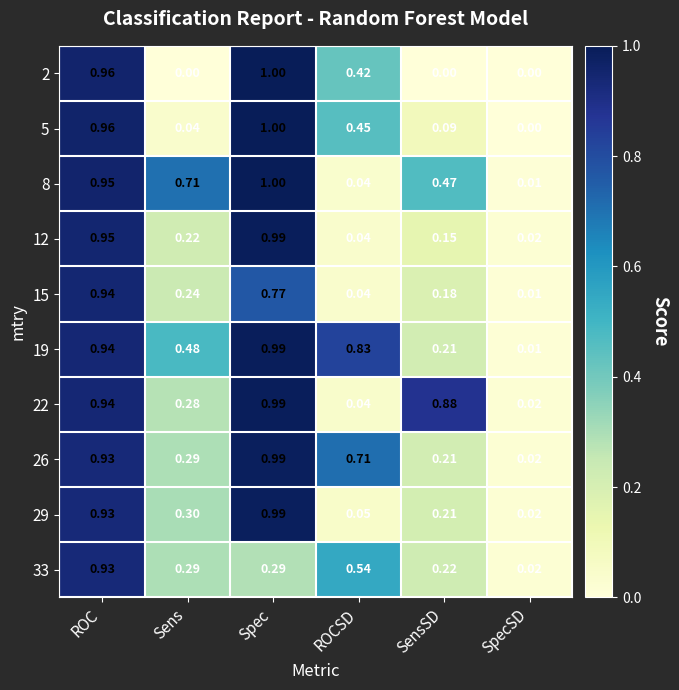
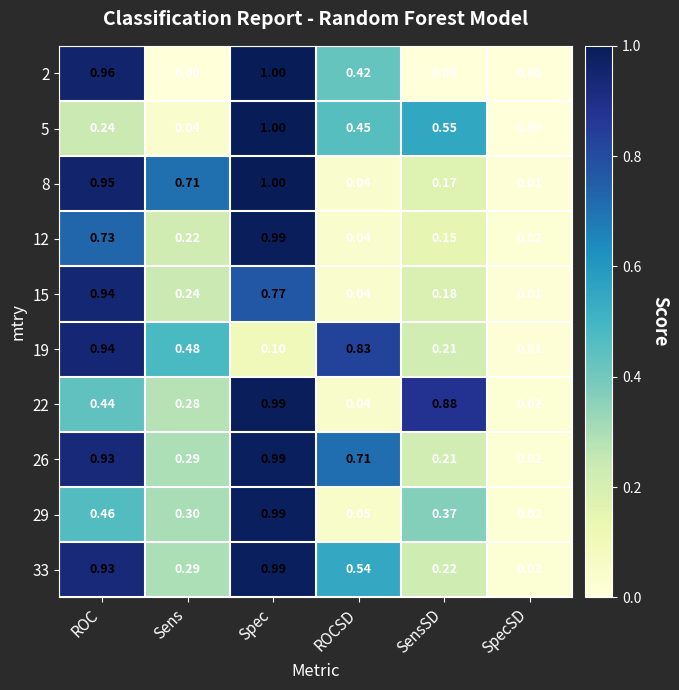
  {
    "2": {
      "ROC": 0.96,
      "Spec": 1.00,
      "ROCSD": 0.42
    },
    "5": {
-     "ROC": 0.96,
+     "ROC": 0.24,
      "Sens": 0.04,
      "Spec": 1.00,
      "ROCSD": 0.45,
-     "SensSD": 0.09
+     "SensSD": 0.55
    },
    "8": {
      "ROC": 0.95,
      "Sens": 0.71,
      "Spec": 1.00,
      "ROCSD": 0.04,
-     "SensSD": 0.47
+     "SensSD": 0.17
    },
    "12": {
-     "ROC": 0.95,
+     "ROC": 0.73,
      "Sens": 0.22,
      "Spec": 0.99,
      "ROCSD": 0.04,
      "SensSD": 0.15
    },
    "15": {
      "ROC": 0.94,
      "Sens": 0.24,
      "Spec": 0.77,
      "ROCSD": 0.04,
      "SensSD": 0.18
    },
    "19": {
      "ROC": 0.94,
      "Sens": 0.48,
-     "Spec": 0.99,
+     "Spec": 0.10,
      "ROCSD": 0.83,
      "SensSD": 0.21
    },
    "22": {
-     "ROC": 0.94,
+     "ROC": 0.44,
      "Sens": 0.28,
      "Spec": 0.99,
      "ROCSD": 0.04,
      "SensSD": 0.88
    },
    "26": {
      "ROC": 0.93,
      "Sens": 0.29,
      "Spec": 0.99,
      "ROCSD": 0.71,
      "SensSD": 0.21
    },
    "29": {
-     "ROC": 0.93,
+     "ROC": 0.46,
      "Sens": 0.30,
      "Spec": 0.99,
      "ROCSD": 0.05,
-     "SensSD": 0.21
+     "SensSD": 0.37
    },
    "33": {
      "ROC": 0.93,
      "Sens": 0.29,
-     "Spec": 0.29,
+     "Spec": 0.99,
      "ROCSD": 0.54,
      "SensSD": 0.22
    }
  }
